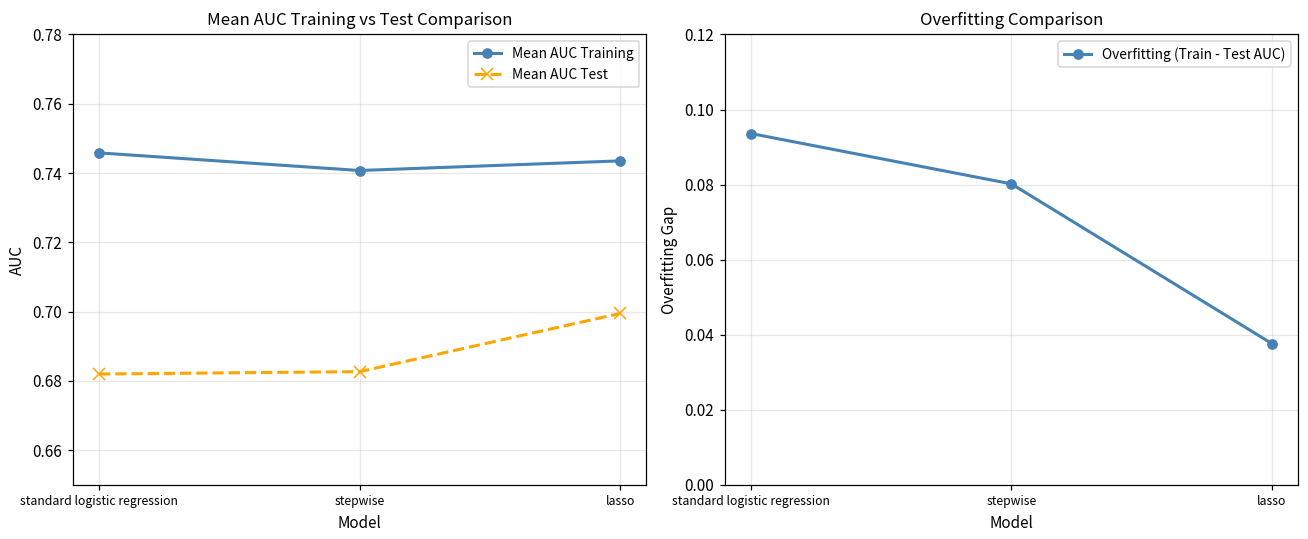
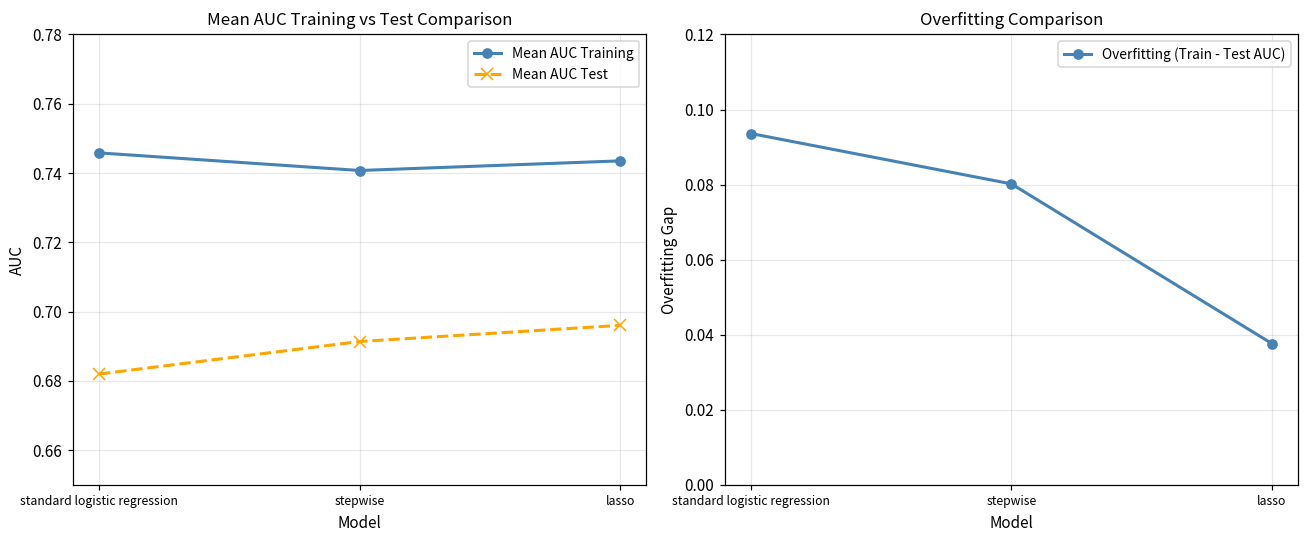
  {
    "Mean AUC Training vs Test Comparison": {
      "Mean AUC Training": {
        "standard logistic regression": 0.746,
        "stepwise": 0.741,
        "lasso": 0.744
      },
      "Mean AUC Test": {
        "standard logistic regression": 0.682,
-       "stepwise": 0.683,
-       "lasso": 0.699
+       "stepwise": 0.691,
+       "lasso": 0.696
      }
    },
    "Overfitting Comparison": {
      "standard logistic regression": 0.094,
      "stepwise": 0.080,
      "lasso": 0.038
    }
  }
